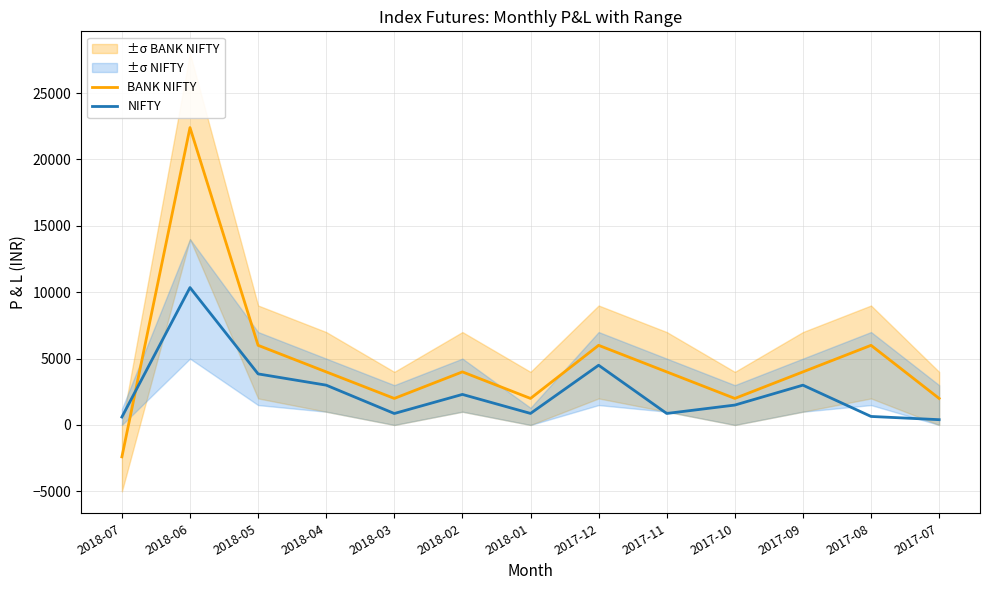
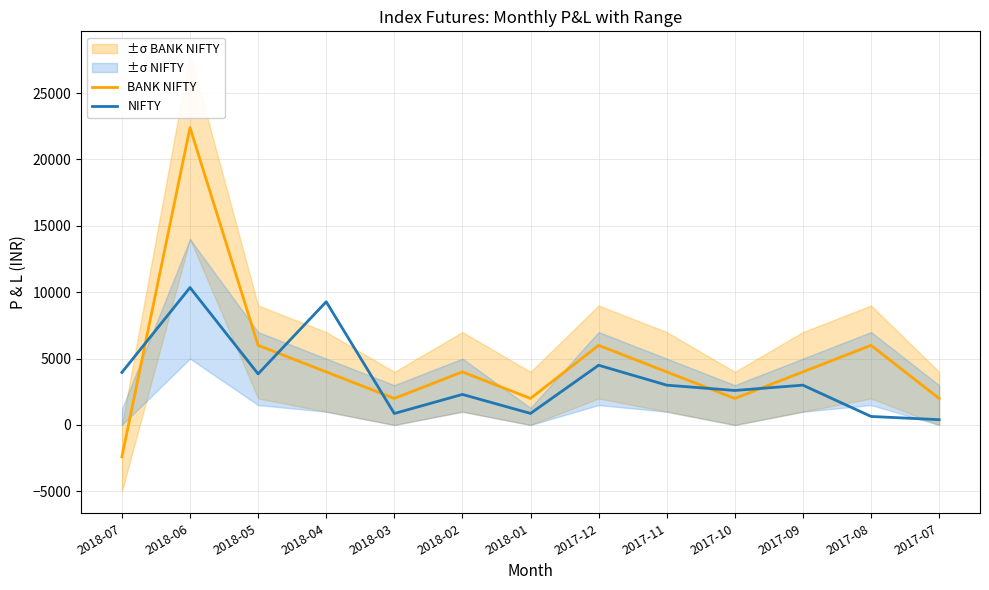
  {
    "NIFTY": {
-     "2018-07": 600,
+     "2018-07": 4000,
      "2018-06": 10400,
      "2018-05": 3800,
-     "2018-04": 3000,
+     "2018-04": 9300,
      "2018-03": 900,
      "2018-02": 2300,
      "2018-01": 900,
      "2017-12": 4500,
-     "2017-11": 900,
-     "2017-10": 1500,
+     "2017-11": 3000,
+     "2017-10": 2600,
      "2017-09": 3000,
      "2017-08": 600,
      "2017-07": 400
    }
  }
